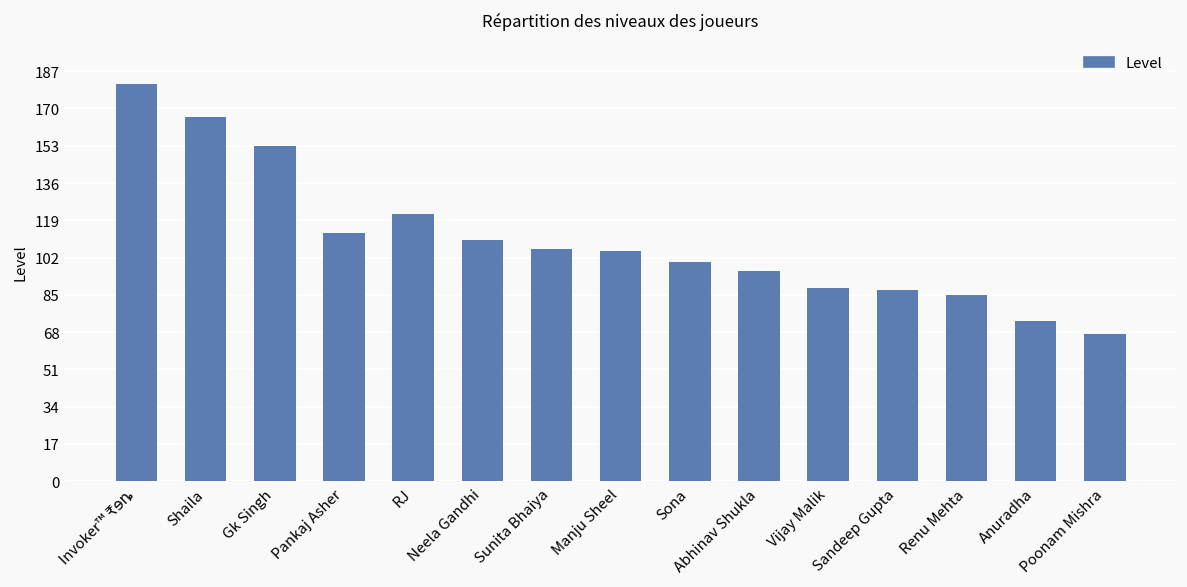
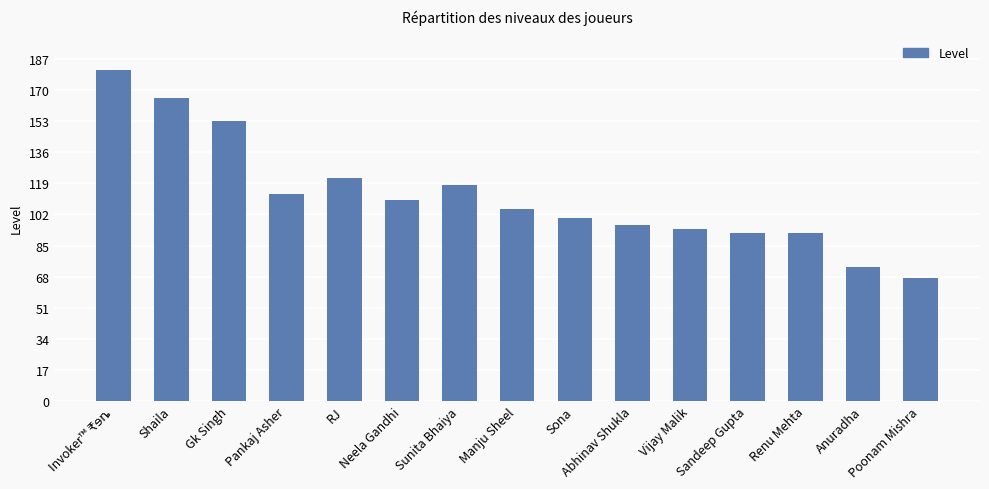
  {
    "Invoker™ ₹ɘȵ": 181,
    "Shaila": 166,
    "Gk Singh": 153,
    "Pankaj Asher": 113,
    "RJ": 122,
    "Neela Gandhi": 110,
-   "Sunita Bhaiya": 106,
+   "Sunita Bhaiya": 118,
    "Manju Sheel": 105,
    "Sona": 100,
    "Abhinav Shukla": 96,
-   "Vijay Malik": 88,
-   "Sandeep Gupta": 87,
-   "Renu Mehta": 85,
+   "Vijay Malik": 94,
+   "Sandeep Gupta": 92,
+   "Renu Mehta": 92,
    "Anuradha": 73,
    "Poonam Mishra": 67
  }
